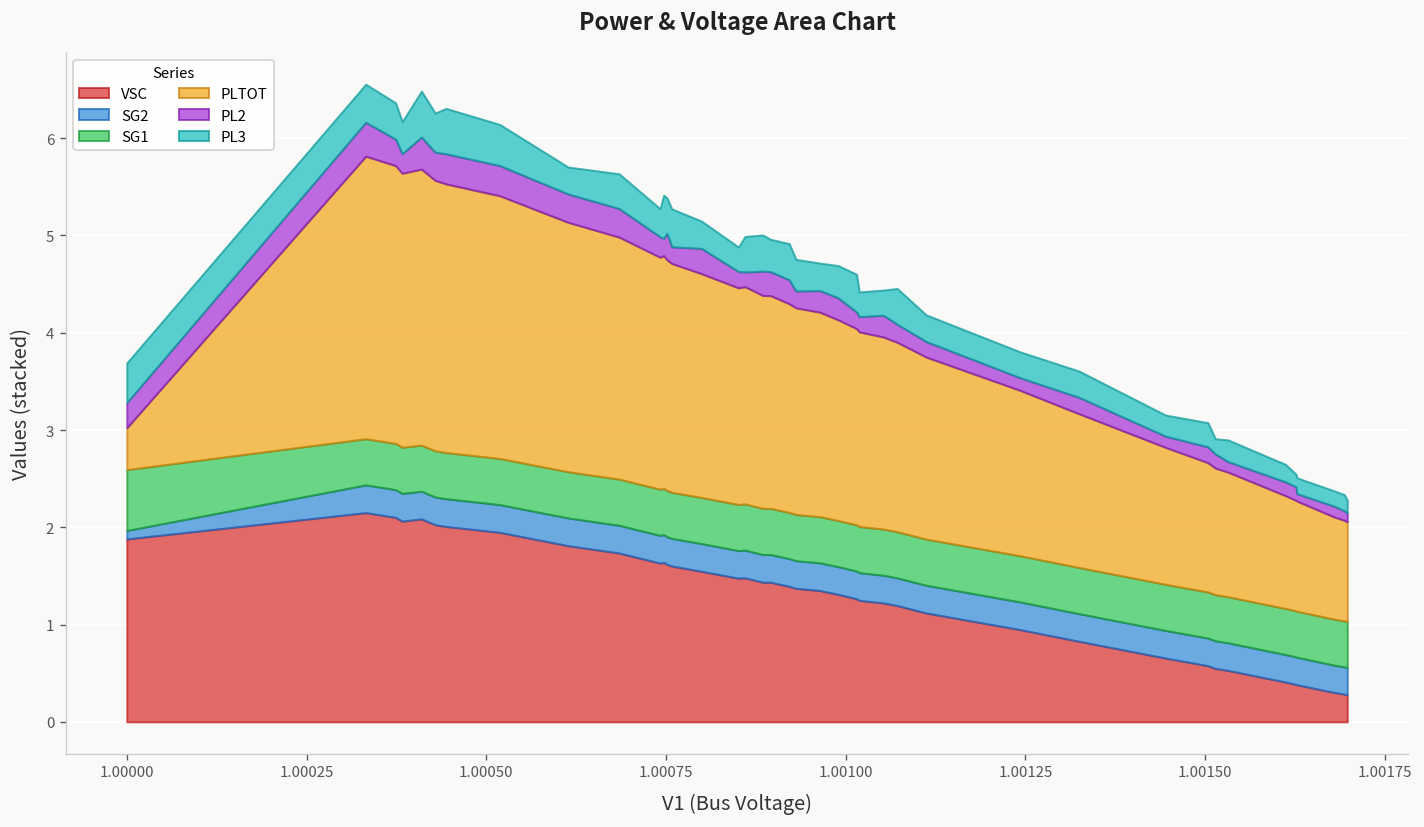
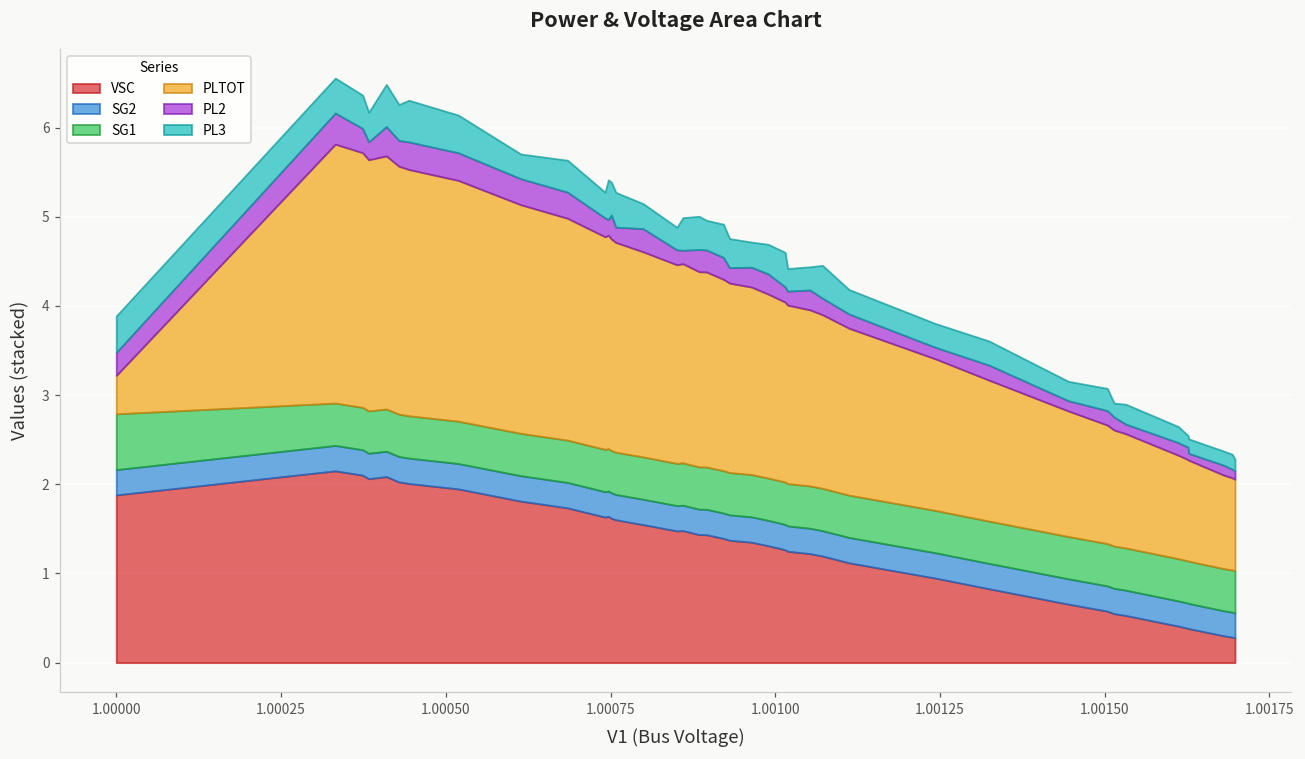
  {
    "VSC": {
      "1.00000": 1.9
    },
    "SG2": {
-     "1.00000": 0.1
+     "1.00000": 0.3
    },
    "SG1": {
      "1.00000": 0.6
    },
    "PLTOT": {
      "1.00000": 0.4
    },
    "PL2": {
      "1.00000": 0.3
    },
    "PL3": {
      "1.00000": 0.4
    }
  }
